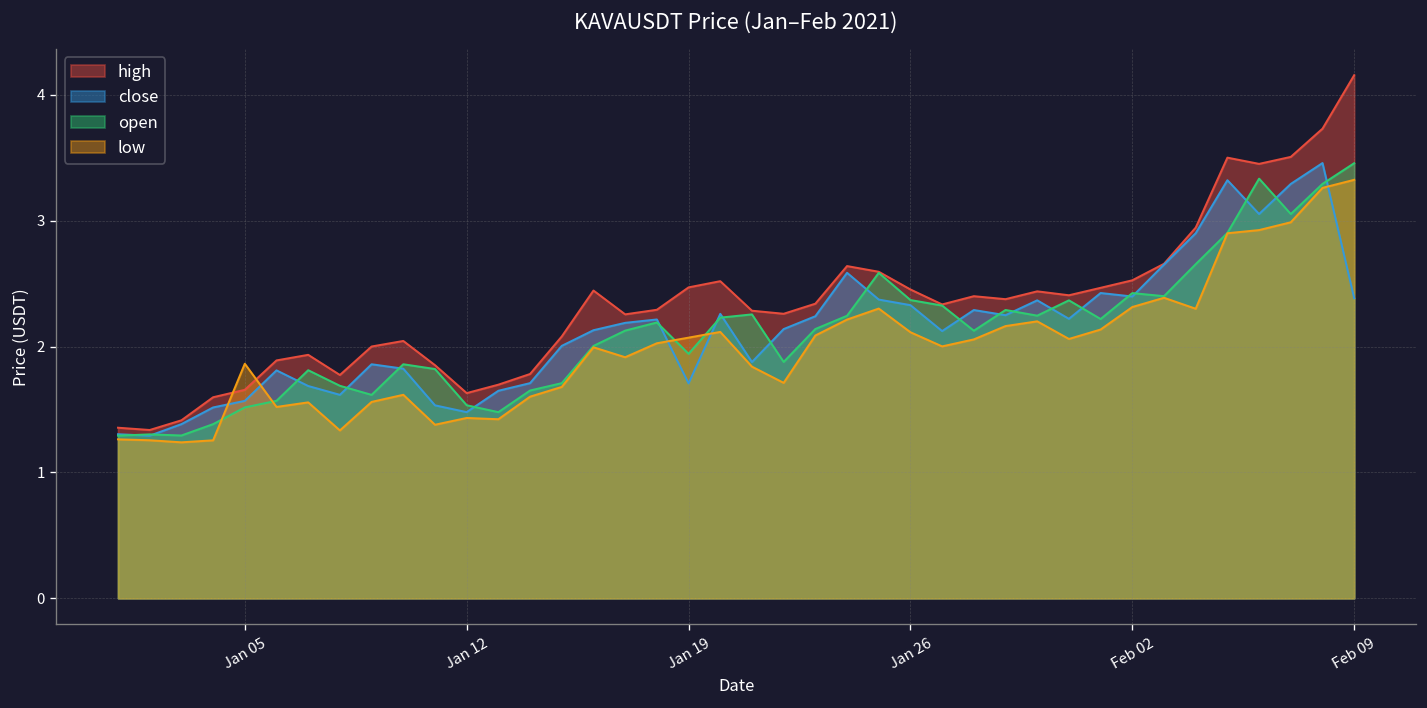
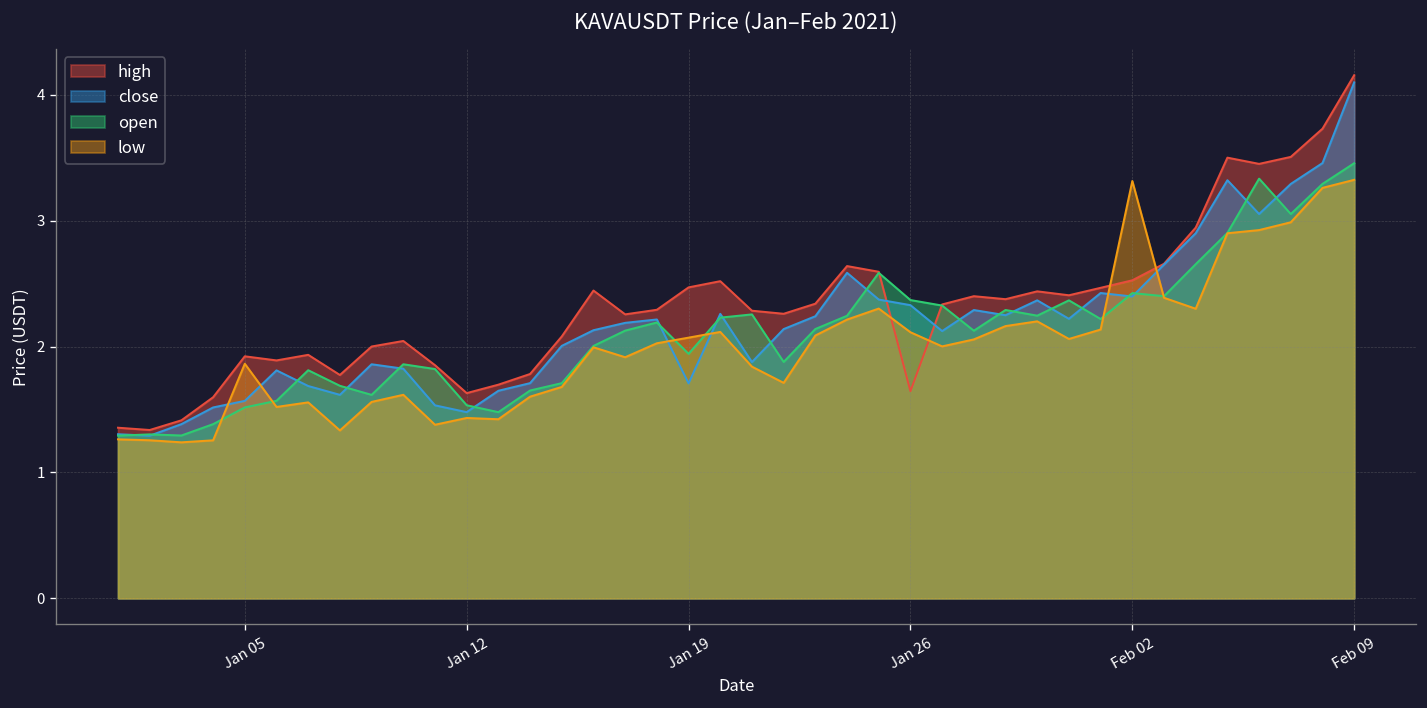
  {
    "high": {
-     "Jan 05": 1.66,
+     "Jan 05": 1.92,
      "Jan 12": 1.63,
      "Jan 19": 2.47,
-     "Jan 26": 2.45,
+     "Jan 26": 1.65,
      "Feb 02": 2.53,
      "Feb 09": 4.15
    },
    "close": {
      "Jan 05": 1.57,
      "Jan 12": 1.48,
      "Jan 19": 1.71,
      "Jan 26": 2.33,
      "Feb 02": 2.40,
-     "Feb 09": 2.38
+     "Feb 09": 4.10
    },
    "open": {
      "Jan 05": 1.52,
      "Jan 12": 1.53,
      "Jan 19": 1.94,
      "Jan 26": 2.37,
      "Feb 02": 2.42,
      "Feb 09": 3.46
    },
    "low": {
      "Jan 05": 1.86,
      "Jan 12": 1.43,
      "Jan 19": 2.07,
      "Jan 26": 2.11,
-     "Feb 02": 2.31,
+     "Feb 02": 3.31,
      "Feb 09": 3.32
    }
  }
